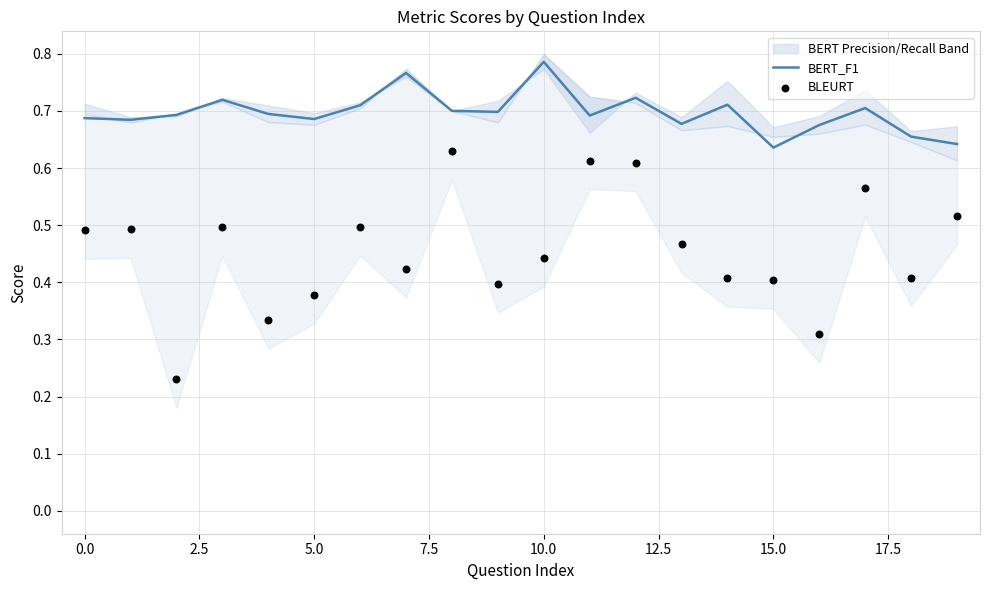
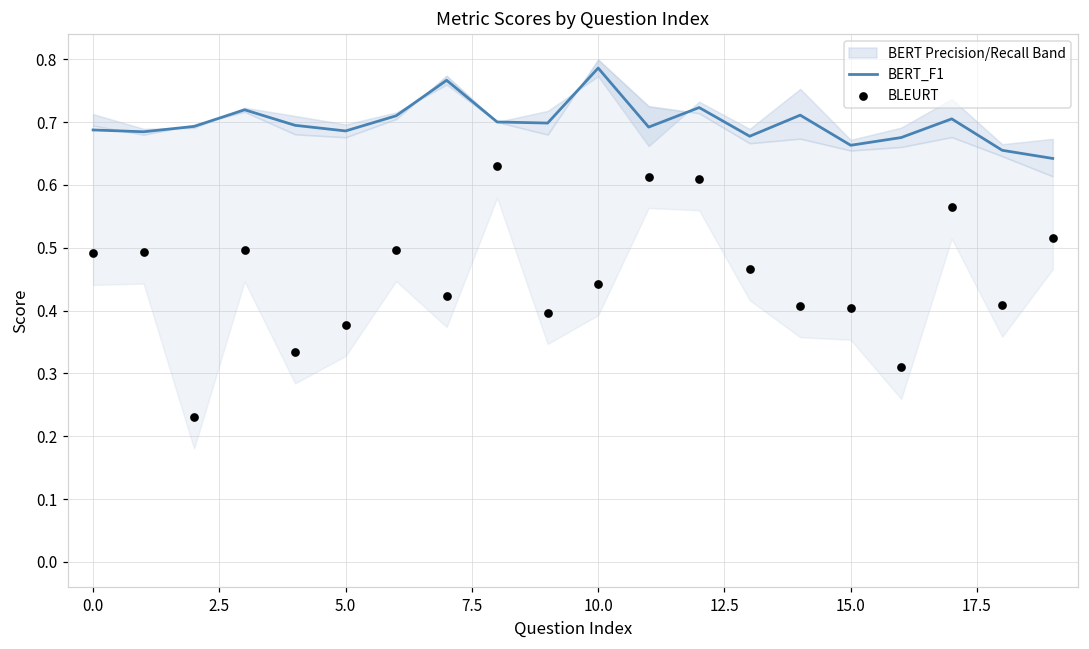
  {
    "BERT_F1": {
      "0.0": 0.69,
      "5.0": 0.69,
      "10.0": 0.79,
-     "15.0": 0.64
+     "15.0": 0.66
    }
  }
